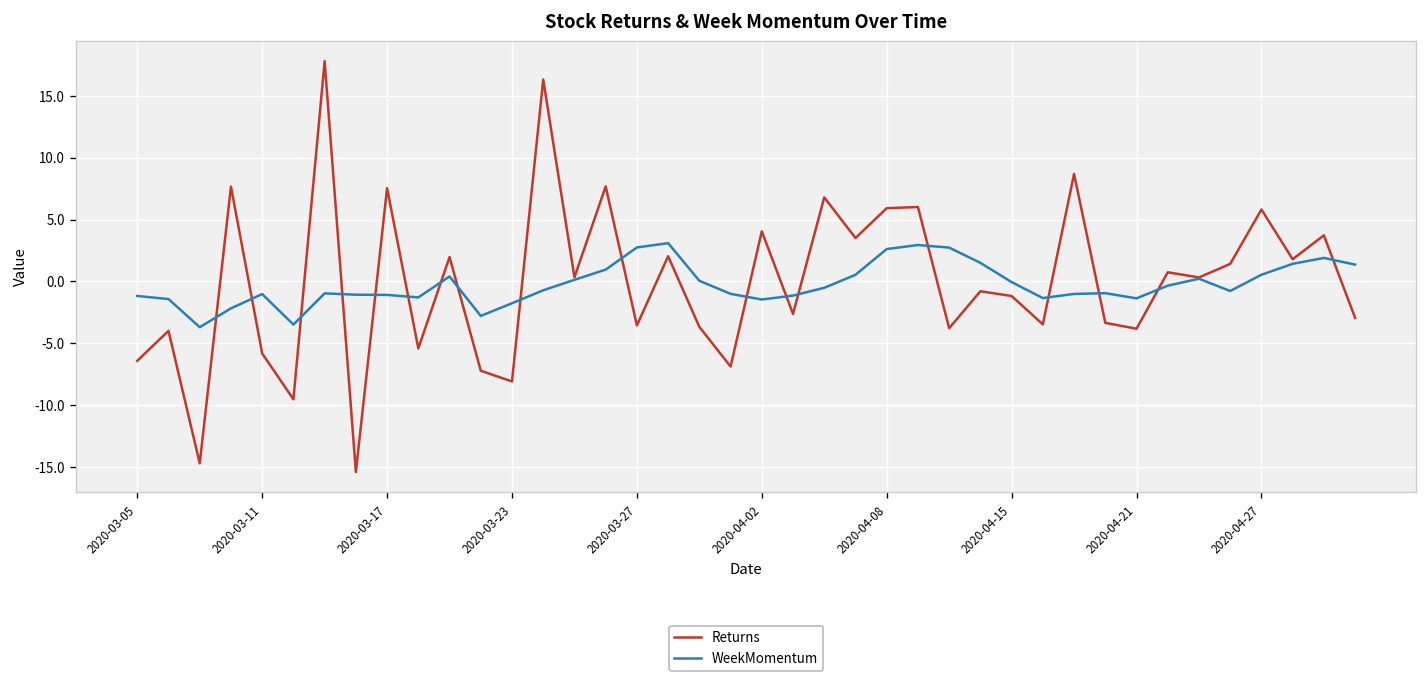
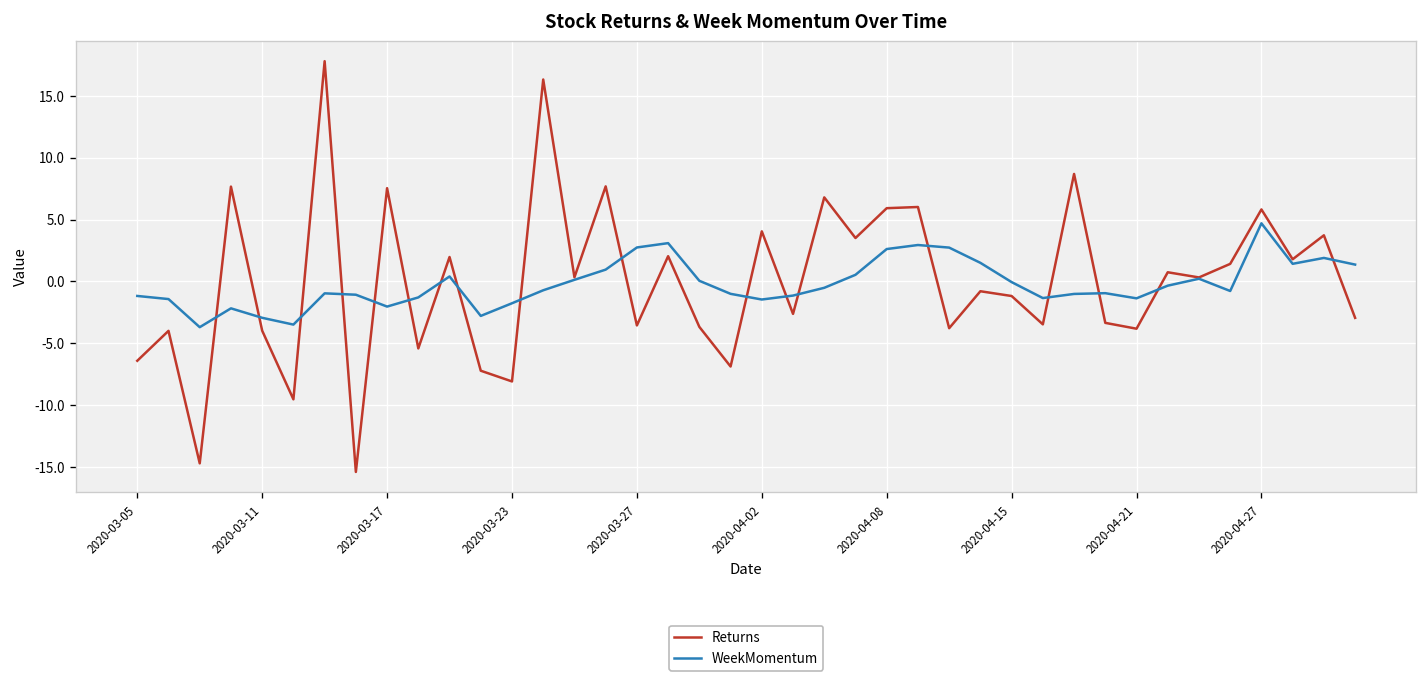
  {
    "Returns": {
      "2020-03-05": -6.4,
-     "2020-03-11": -5.8,
+     "2020-03-11": -4.0,
      "2020-03-17": 7.5,
      "2020-03-23": -8.1,
      "2020-03-27": -3.6,
      "2020-04-02": 4.0,
      "2020-04-08": 5.9,
      "2020-04-15": -1.2,
      "2020-04-21": -3.8,
      "2020-04-27": 5.8
    },
    "WeekMomentum": {
      "2020-03-05": -1.2,
-     "2020-03-11": -1.0,
-     "2020-03-17": -1.1,
+     "2020-03-11": -2.9,
+     "2020-03-17": -2.0,
      "2020-03-23": -1.8,
      "2020-03-27": 2.7,
      "2020-04-02": -1.5,
      "2020-04-08": 2.6,
      "2020-04-15": -0.1,
      "2020-04-21": -1.4,
-     "2020-04-27": 0.5
+     "2020-04-27": 4.7
    }
  }
